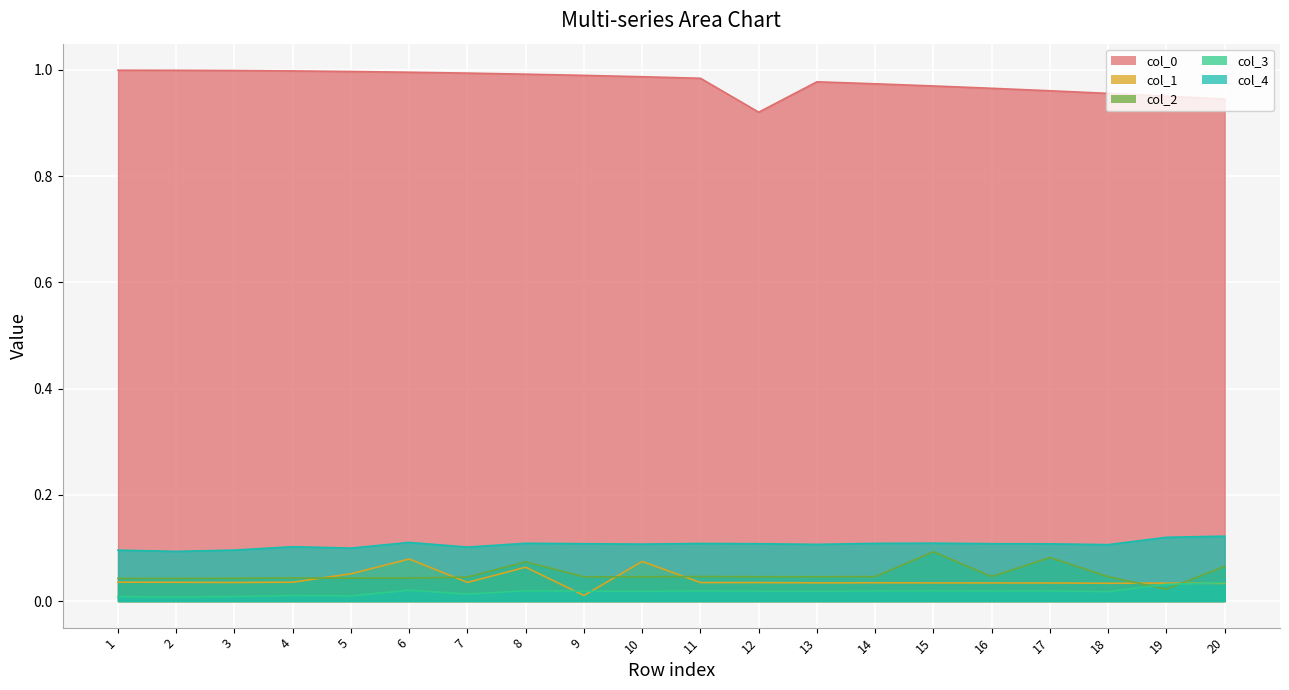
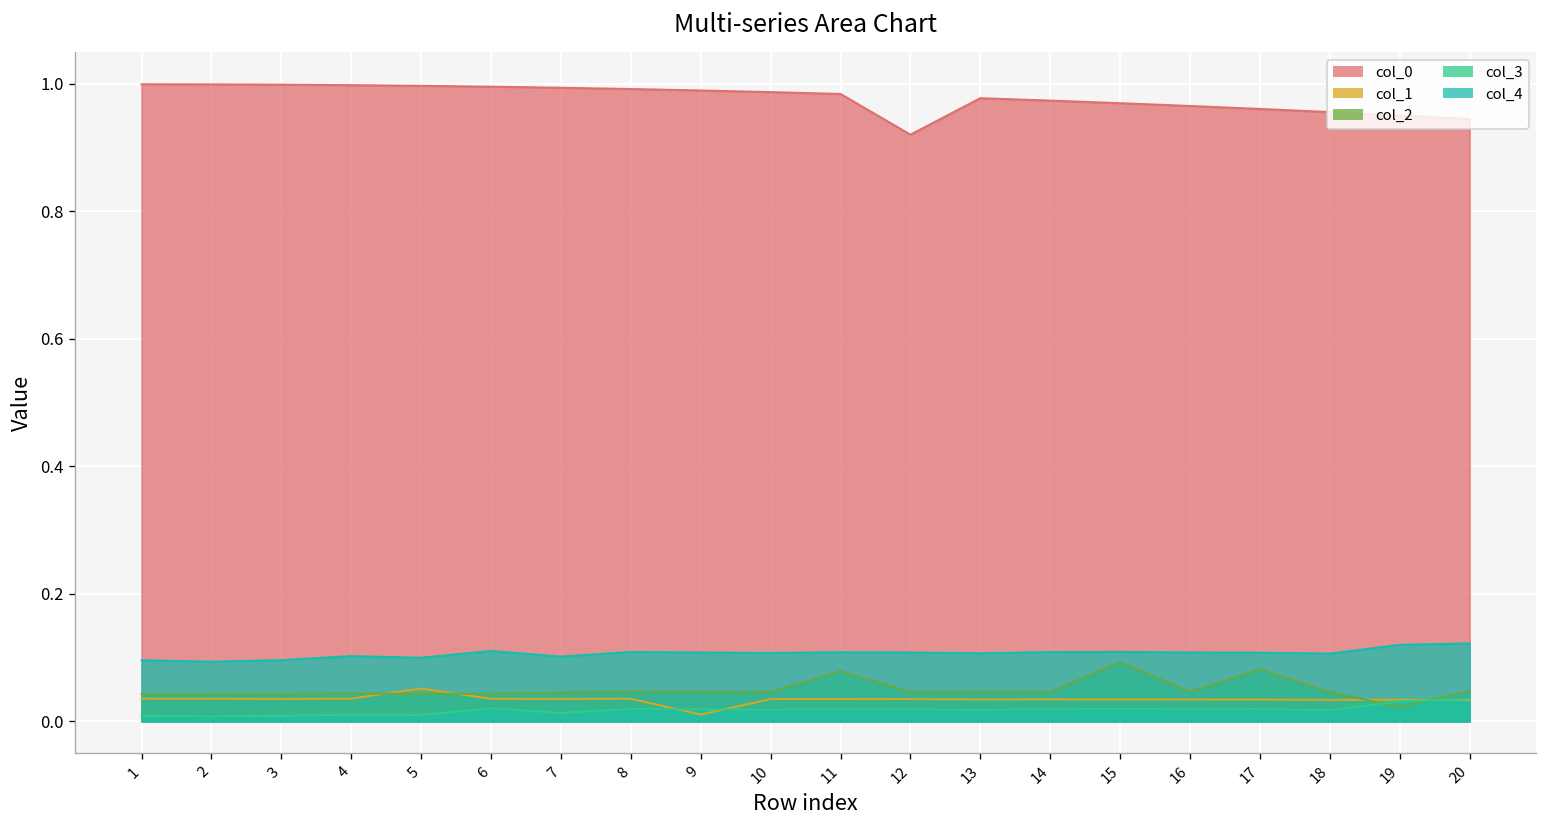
  {
    "col_0": {
      "1": 1.00,
      "2": 1.00,
      "3": 1.00,
      "4": 1.00,
      "5": 1.00,
      "6": 1.00,
      "7": 0.99,
      "8": 0.99,
      "9": 0.99,
      "10": 0.99,
      "11": 0.98,
      "12": 0.92,
      "13": 0.98,
      "14": 0.97,
      "15": 0.97,
      "16": 0.97,
      "17": 0.96
    },
    "col_1": {
      "1": 0.04,
      "2": 0.04,
      "3": 0.04,
      "4": 0.04,
      "5": 0.05,
-     "6": 0.08,
+     "6": 0.04,
      "7": 0.04,
-     "8": 0.06,
+     "8": 0.04,
      "9": 0.01,
-     "10": 0.07,
+     "10": 0.03,
      "11": 0.03,
      "12": 0.03,
      "13": 0.03,
      "14": 0.03,
      "15": 0.03,
      "16": 0.03,
      "17": 0.03,
      "18": 0.03
    },
    "col_2": {
      "1": 0.04,
      "2": 0.04,
      "3": 0.04,
      "4": 0.04,
      "5": 0.04,
      "6": 0.04,
      "7": 0.05,
-     "8": 0.07,
+     "8": 0.05,
      "9": 0.05,
      "10": 0.05,
-     "11": 0.05,
+     "11": 0.08,
      "12": 0.05,
      "13": 0.05,
      "14": 0.05,
      "15": 0.09,
      "16": 0.05,
      "17": 0.08,
      "18": 0.05,
      "19": 0.02,
-     "20": 0.07
+     "20": 0.05
    }
  }
